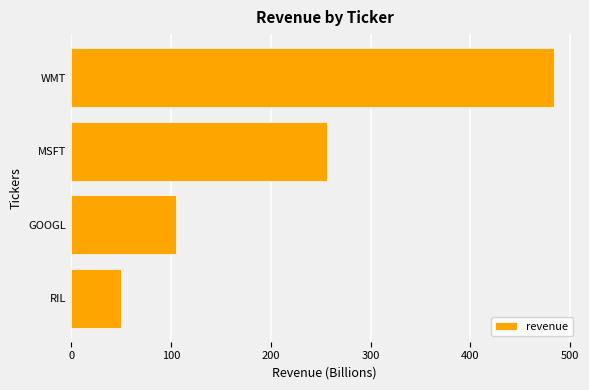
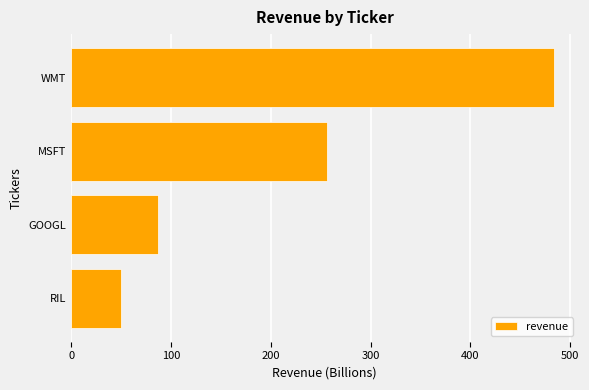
  {
    "WMT": 480,
    "MSFT": 260,
-   "GOOGL": 110,
+   "GOOGL": 90,
    "RIL": 50
  }
